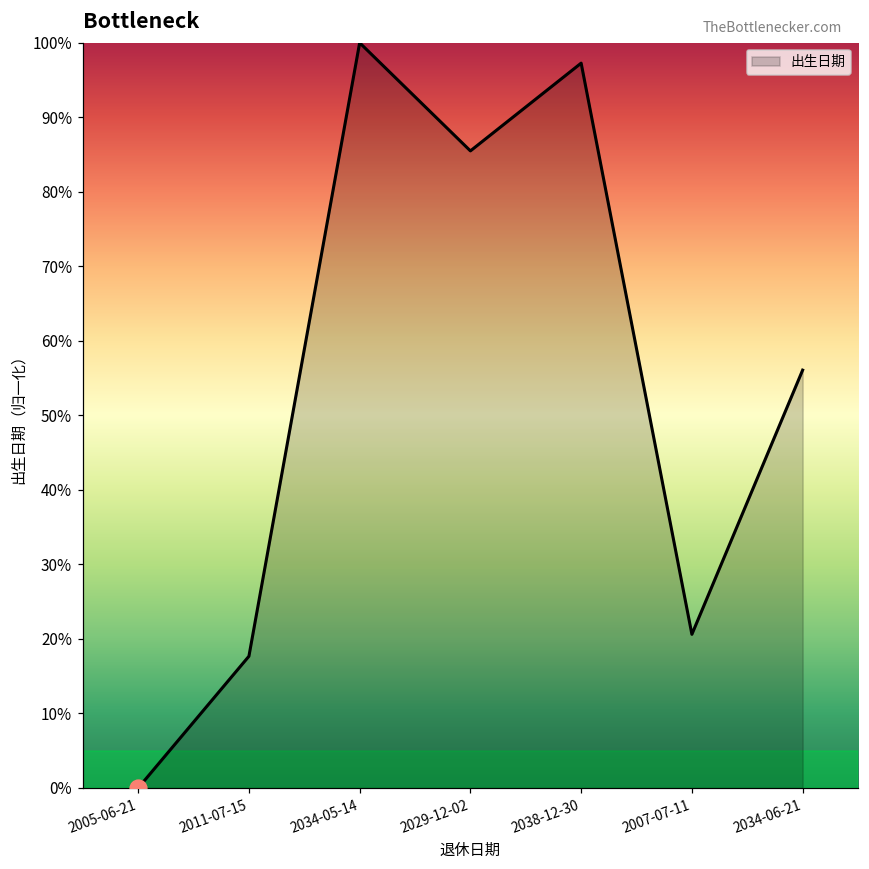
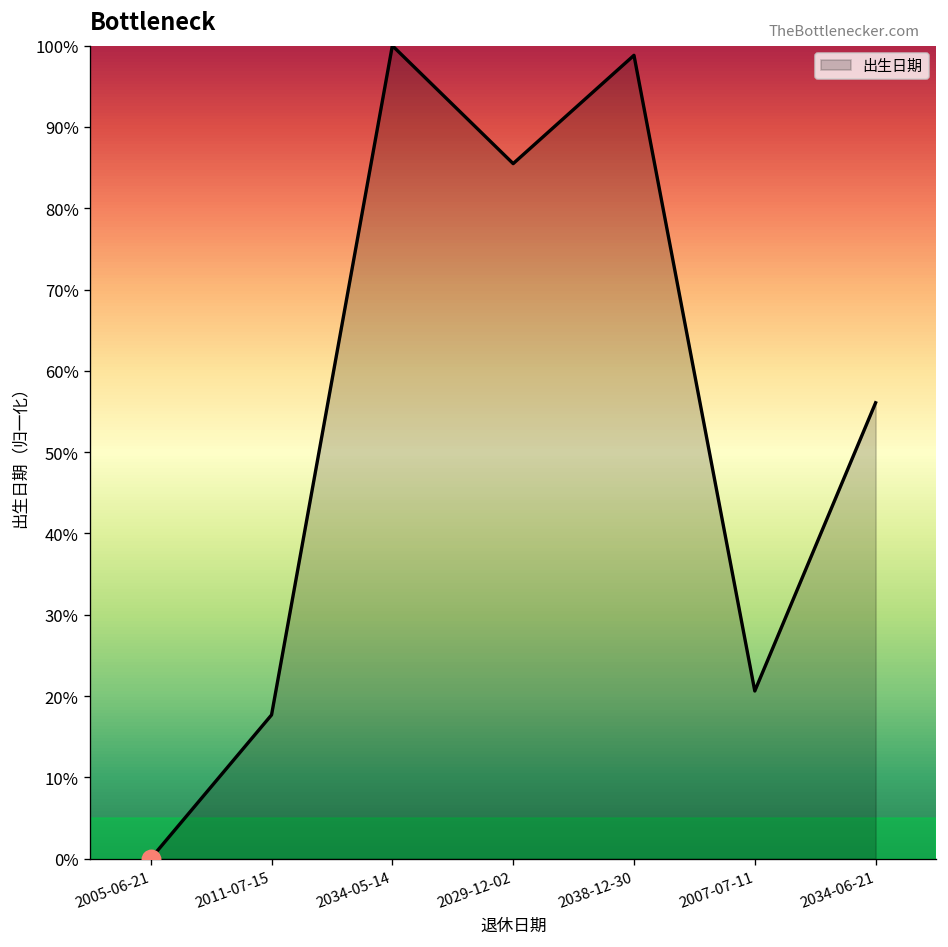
  {
    "出生日期": {
      "2011-07-15": "18%",
      "2034-05-14": "100%",
      "2029-12-02": "85%",
-     "2038-12-30": "97%",
+     "2038-12-30": "99%",
      "2007-07-11": "21%",
      "2034-06-21": "56%"
    }
  }
